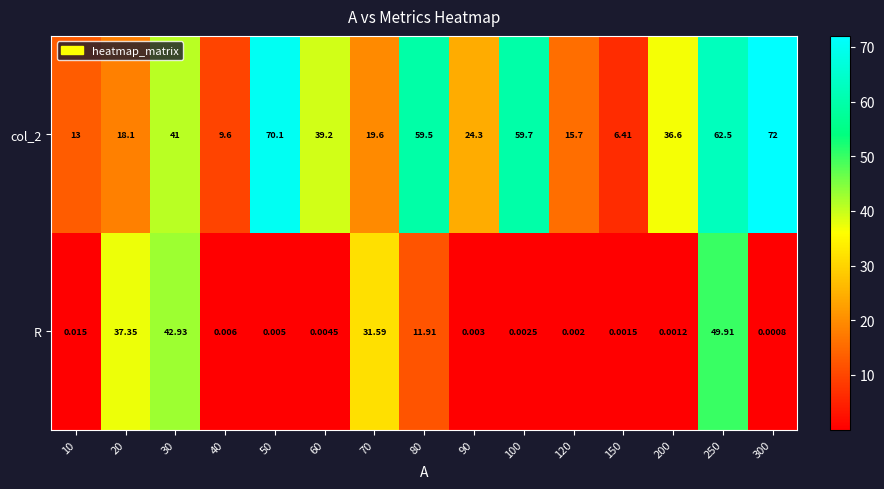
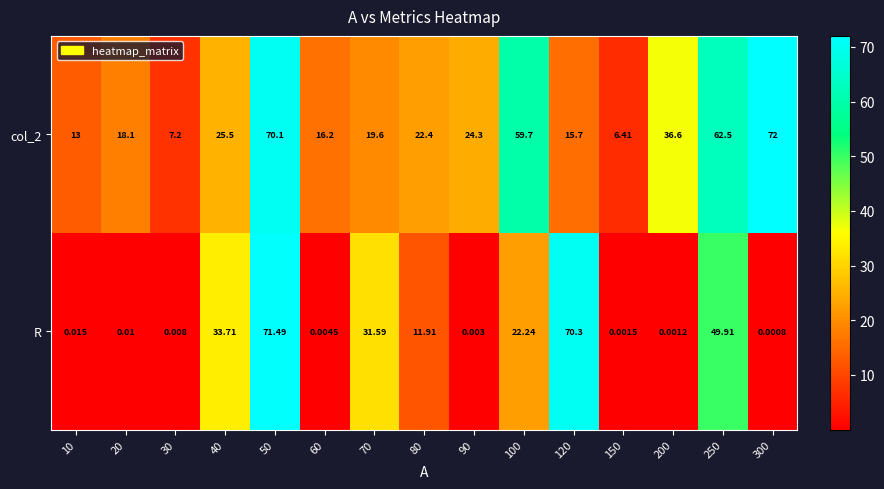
  {
    "col_2": {
      "10": 13,
      "20": 18.1,
-     "30": 41,
-     "40": 9.6,
+     "30": 7.2,
+     "40": 25.5,
      "50": 70.1,
-     "60": 39.2,
+     "60": 16.2,
      "70": 19.6,
-     "80": 59.5,
+     "80": 22.4,
      "90": 24.3,
      "100": 59.7,
      "120": 15.7,
      "150": 6.41,
      "200": 36.6,
      "250": 62.5,
      "300": 72
    },
    "R": {
      "10": 0.015,
-     "20": 37.35,
-     "30": 42.93,
-     "40": 0.006,
-     "50": 0.005,
+     "20": 0.01,
+     "30": 0.008,
+     "40": 33.71,
+     "50": 71.49,
      "60": 0.0045,
      "70": 31.59,
      "80": 11.91,
      "90": 0.003,
-     "100": 0.0025,
-     "120": 0.002,
+     "100": 22.24,
+     "120": 70.3,
      "150": 0.0015,
      "200": 0.0012,
      "250": 49.91,
      "300": 0.0008
    }
  }
